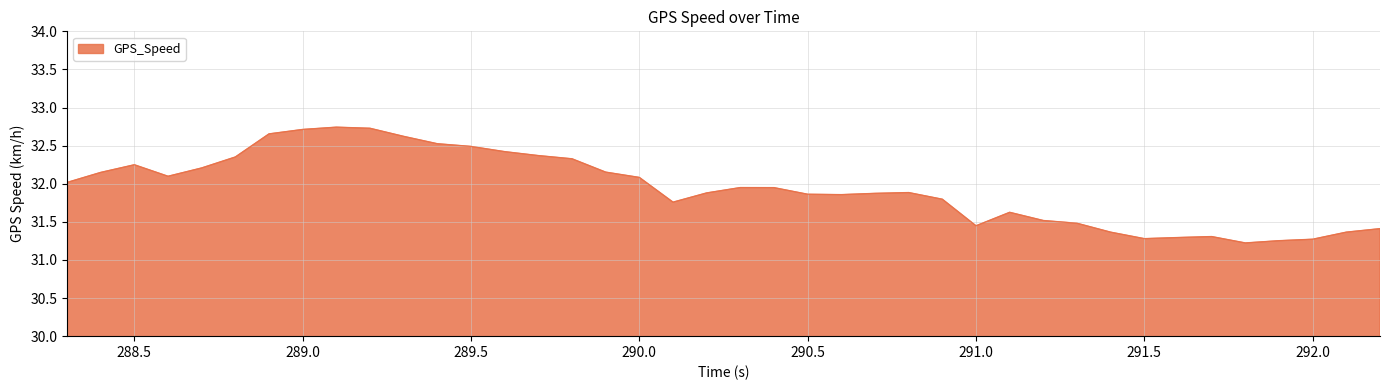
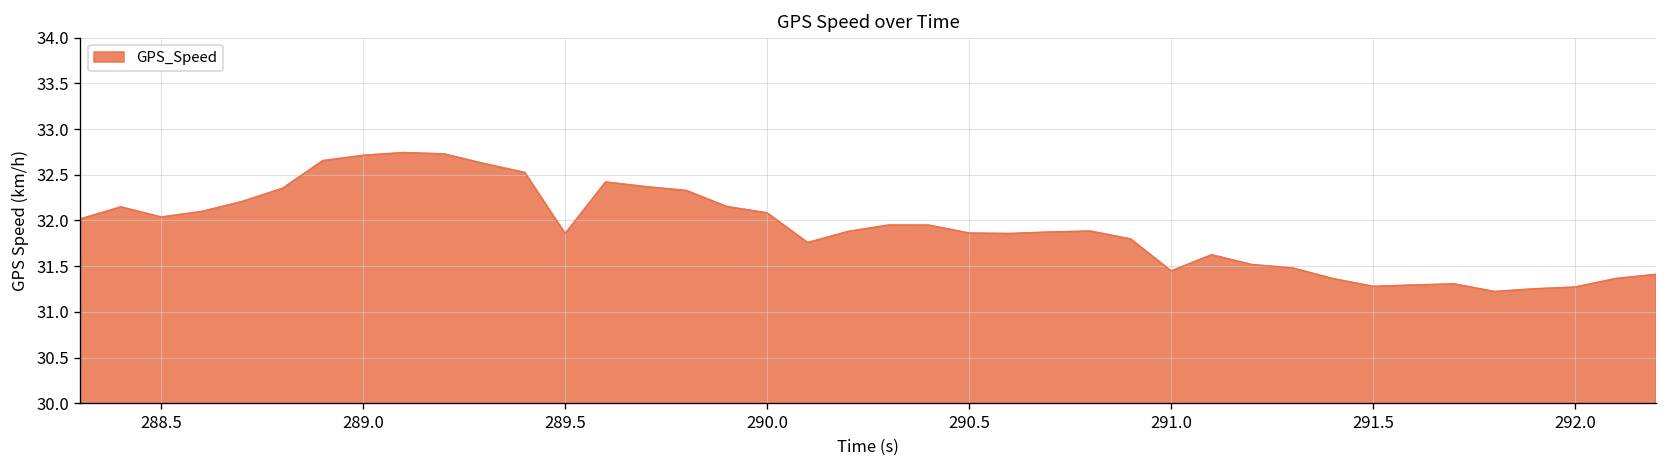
  {
-   "288.5": 32.2,
+   "288.5": 32.0,
    "289.0": 32.7,
-   "289.5": 32.5,
+   "289.5": 31.9,
    "290.0": 32.1,
    "290.5": 31.9,
    "291.0": 31.4,
    "291.5": 31.3,
    "292.0": 31.3
  }
